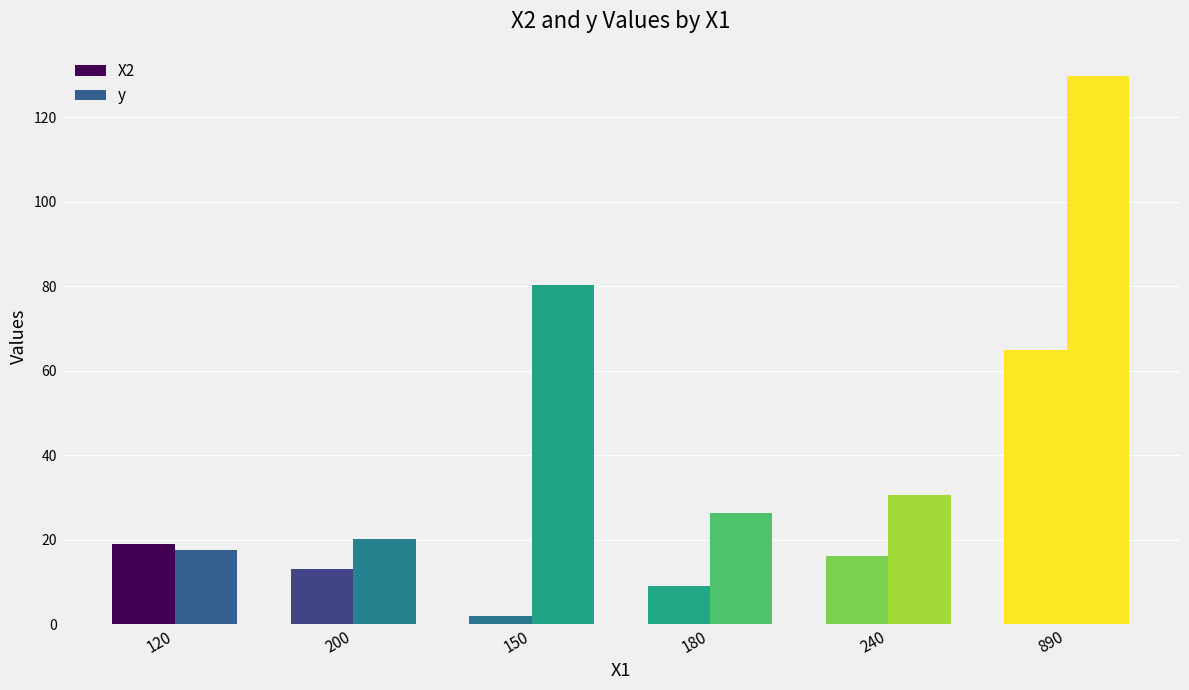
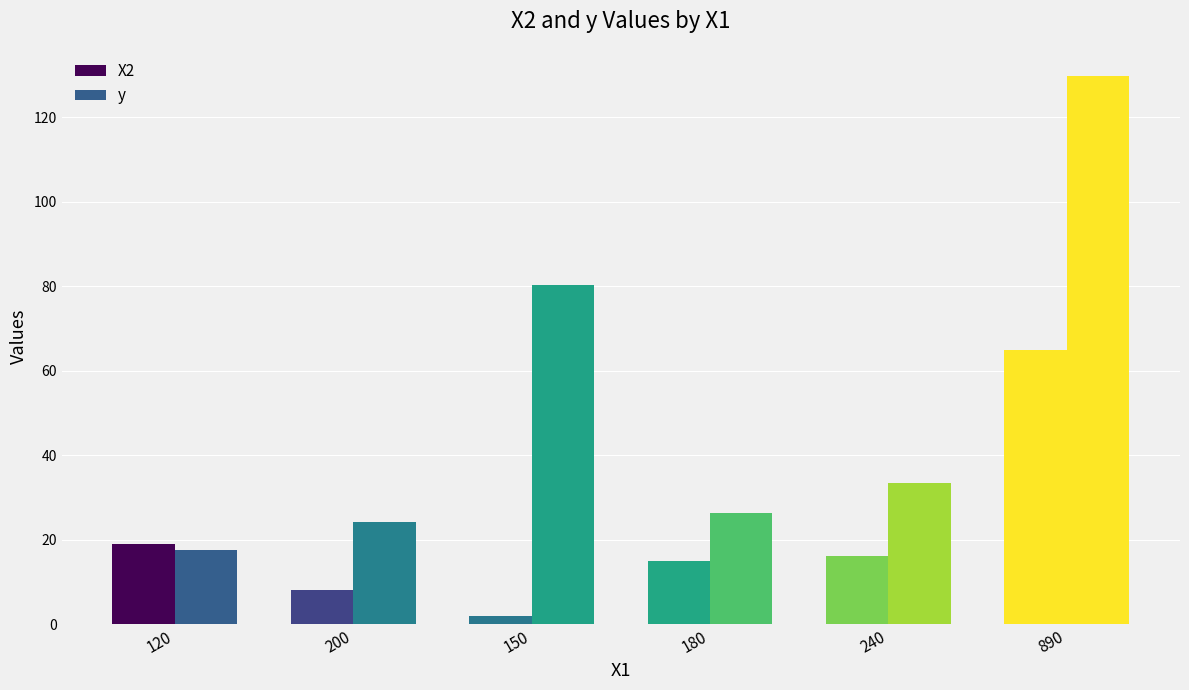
  {
    "X2": {
      "120": 19,
-     "200": 13,
+     "200": 8,
      "150": 2,
-     "180": 9,
+     "180": 15,
      "240": 16,
      "890": 65
    },
    "y": {
      "120": 18,
-     "200": 20,
+     "200": 24,
      "150": 80,
      "180": 26,
-     "240": 31,
+     "240": 34,
      "890": 130
    }
  }
